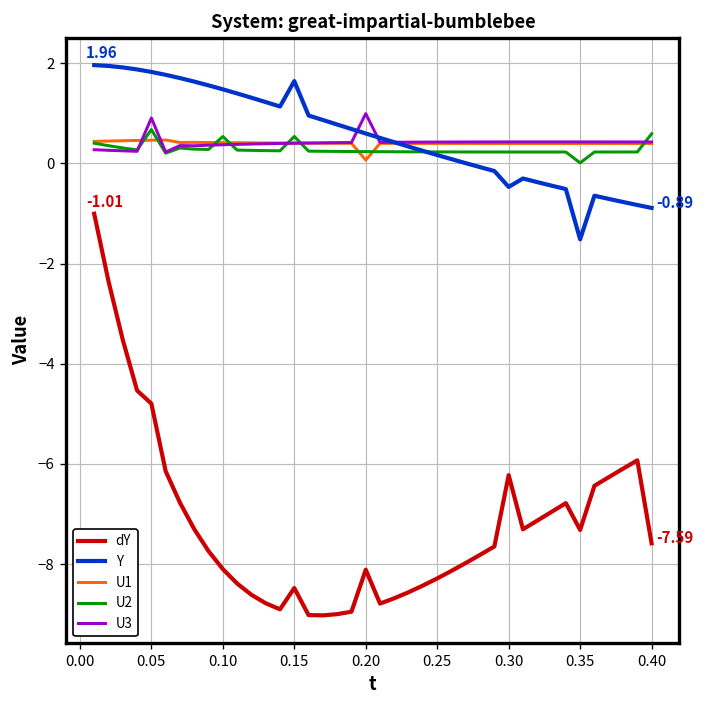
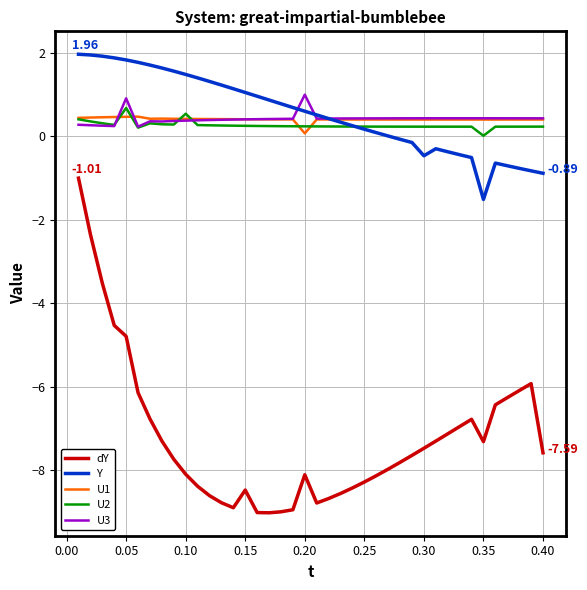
  {
    "dY": {
      "0.05": -4.8,
      "0.10": -8.1,
      "0.15": -8.5,
      "0.20": -8.1,
      "0.25": -8.3,
-     "0.30": -6.2,
+     "0.30": -7.5,
      "0.35": -7.3
    },
    "Y": {
      "0.05": 1.8,
      "0.10": 1.5,
-     "0.15": 1.6,
+     "0.15": 1.0,
      "0.20": 0.6,
      "0.25": 0.2,
      "0.30": -0.5,
      "0.35": -1.5
    },
    "U1": {
      "0.05": 0.5,
      "0.20": 0.1
    },
    "U2": {
      "0.05": 0.7,
      "0.10": 0.5,
-     "0.15": 0.5,
+     "0.15": 0.2,
      "0.20": 0.2,
      "0.25": 0.2,
      "0.30": 0.2,
      "0.35": 0.0,
-     "0.40": 0.6
+     "0.40": 0.2
    },
    "U3": {
      "0.05": 0.9,
      "0.20": 1.0
    }
  }
